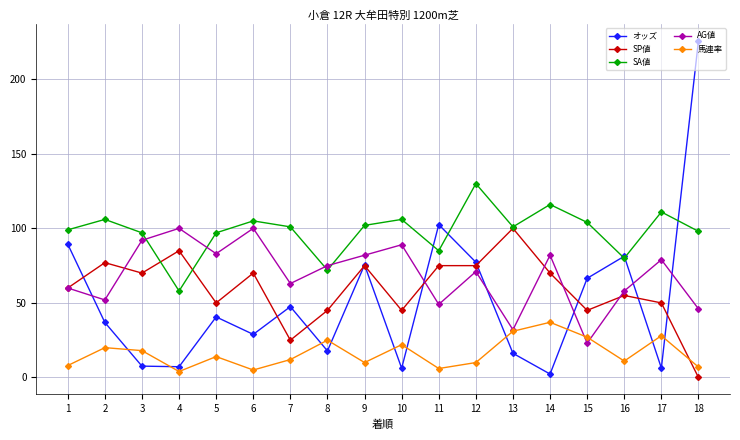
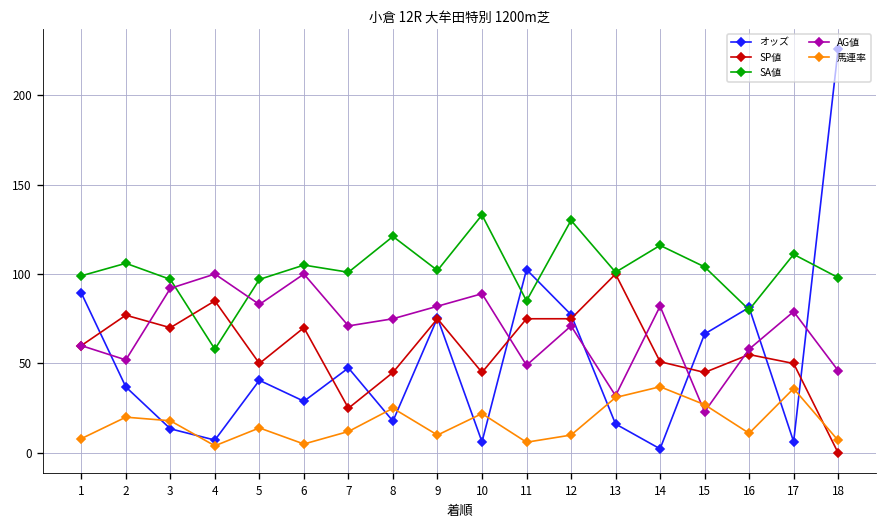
  {
    "オッズ": {
      "1": 89,
      "2": 37,
-     "3": 8,
+     "3": 14,
      "4": 7,
      "5": 41,
      "6": 29,
      "7": 48,
      "8": 18,
      "10": 6,
      "11": 103,
      "12": 77,
      "13": 16,
      "14": 2,
      "15": 67,
      "17": 6
    },
    "SP値": {
      "2": 77,
      "3": 70,
      "4": 85,
      "5": 50,
      "6": 70,
      "7": 25,
      "8": 45,
      "10": 45,
      "11": 75,
      "12": 75,
-     "14": 70,
+     "14": 51,
      "15": 45,
      "16": 55,
      "17": 50,
      "18": 0
    },
    "SA値": {
      "1": 99,
      "2": 106,
      "3": 97,
      "4": 58,
      "5": 97,
      "6": 105,
      "7": 101,
-     "8": 72,
+     "8": 121,
      "9": 102,
-     "10": 106,
+     "10": 133,
      "11": 85,
      "12": 130,
      "14": 116,
      "15": 104,
      "17": 111,
      "18": 98
    },
    "AG値": {
      "2": 52,
      "3": 92,
      "4": 100,
      "5": 83,
      "6": 100,
-     "7": 63,
+     "7": 71,
      "8": 75,
      "9": 82,
      "10": 89,
      "11": 49,
      "12": 71,
      "14": 82,
      "15": 23,
      "16": 58,
      "17": 79,
      "18": 46
    },
    "馬連率": {
      "1": 8,
      "2": 20,
      "3": 18,
      "4": 4,
      "5": 14,
      "6": 5,
      "7": 12,
      "8": 25,
      "9": 10,
      "10": 22,
      "11": 6,
      "12": 10,
      "14": 37,
      "15": 27,
      "16": 11,
-     "17": 28,
+     "17": 36,
      "18": 7
    }
  }
